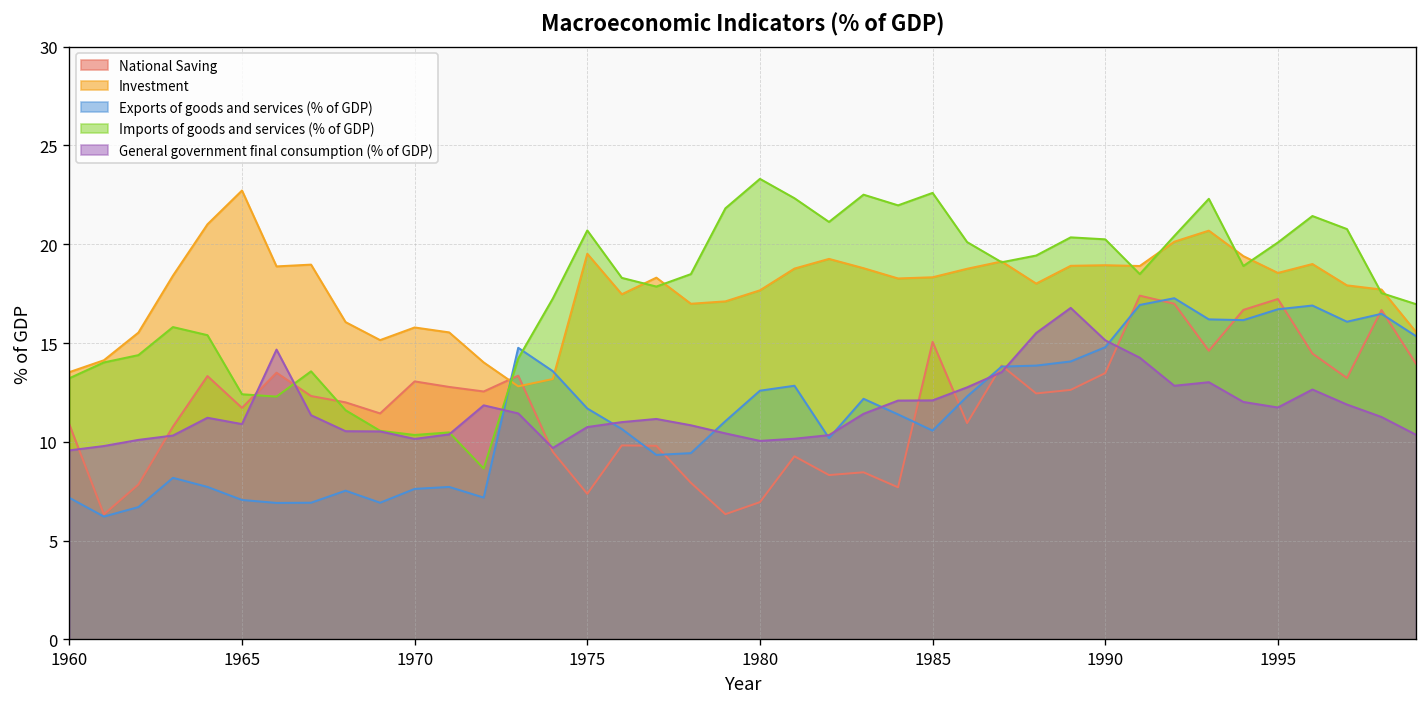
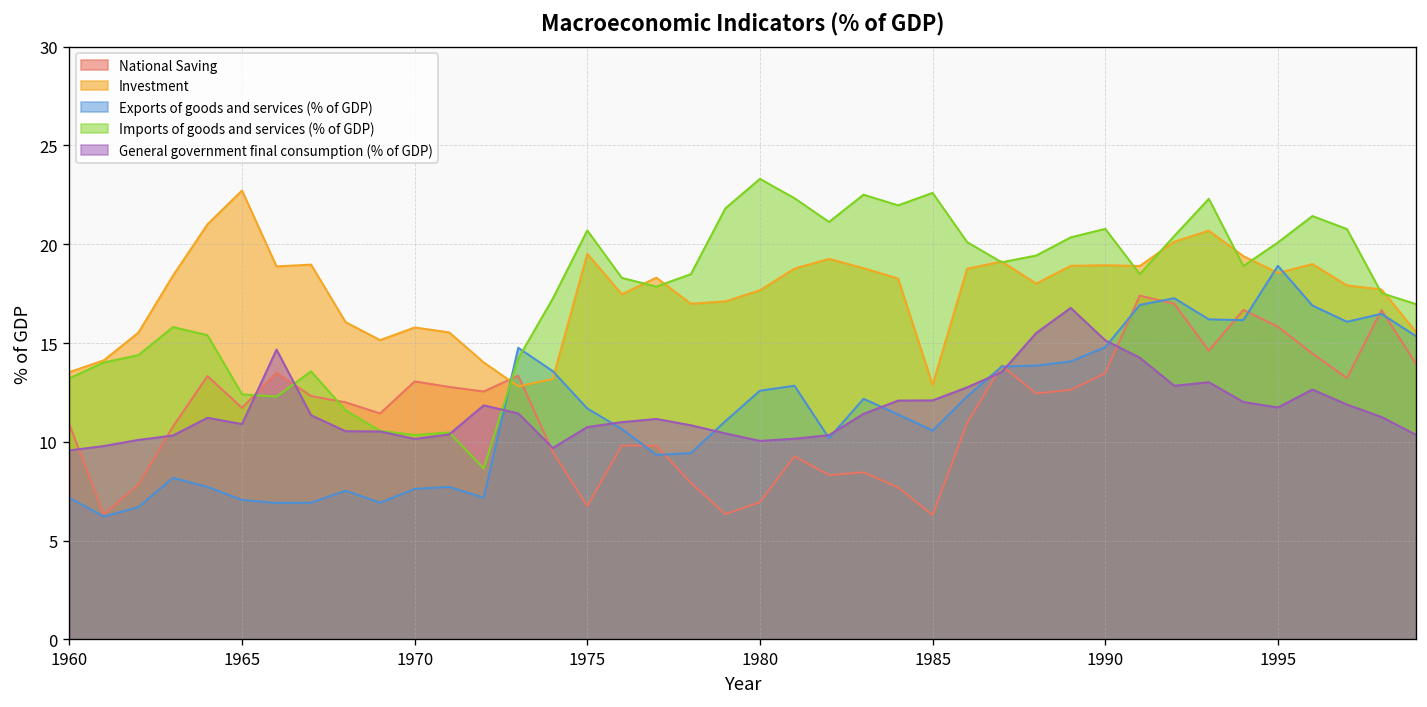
  {
    "National Saving": {
      "1960": 10.9,
      "1965": 11.7,
      "1970": 13.1,
-     "1975": 7.4,
+     "1975": 6.8,
      "1980": 7.0,
-     "1985": 15.1,
+     "1985": 6.3,
      "1990": 13.5,
-     "1995": 17.2
+     "1995": 15.8
    },
    "Investment": {
      "1960": 13.5,
      "1965": 22.7,
      "1970": 15.8,
      "1975": 19.5,
      "1980": 17.7,
-     "1985": 18.3,
+     "1985": 12.9,
      "1990": 18.9,
      "1995": 18.6
    },
    "Exports of goods and services (% of GDP)": {
      "1960": 7.2,
      "1965": 7.1,
      "1970": 7.6,
      "1975": 11.7,
      "1980": 12.6,
      "1985": 10.6,
      "1990": 14.8,
-     "1995": 16.7
+     "1995": 18.9
    },
    "Imports of goods and services (% of GDP)": {
      "1960": 13.2,
      "1965": 12.4,
      "1970": 10.4,
      "1975": 20.7,
      "1980": 23.3,
      "1985": 22.6,
-     "1990": 20.3,
+     "1990": 20.8,
      "1995": 20.1
    },
    "General government final consumption (% of GDP)": {
      "1960": 9.6,
      "1965": 10.9,
      "1970": 10.2,
      "1975": 10.8,
      "1980": 10.1,
      "1985": 12.1,
      "1990": 15.1,
      "1995": 11.7
    }
  }
